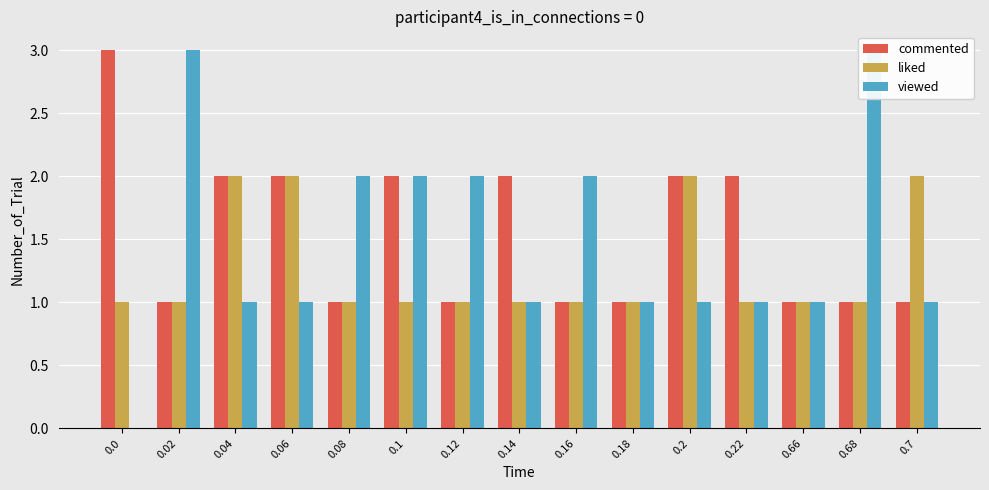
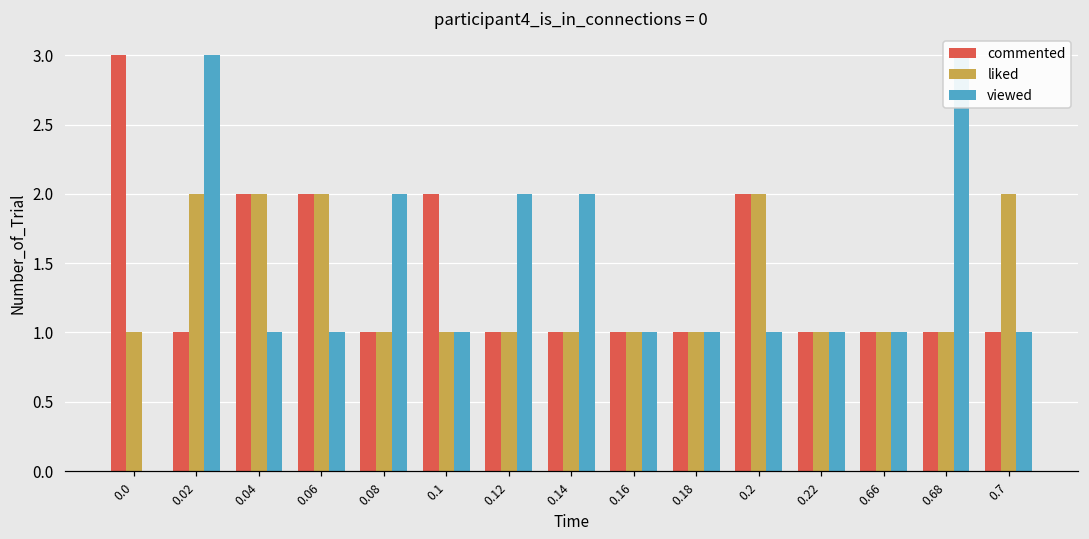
  {
    "commented": {
      "0.0": 3,
      "0.02": 1,
      "0.04": 2,
      "0.06": 2,
      "0.08": 1,
      "0.1": 2,
      "0.12": 1,
-     "0.14": 2,
+     "0.14": 1,
      "0.16": 1,
      "0.18": 1,
      "0.2": 2,
-     "0.22": 2,
+     "0.22": 1,
      "0.66": 1,
      "0.68": 1,
      "0.7": 1
    },
    "liked": {
      "0.0": 1,
-     "0.02": 1,
+     "0.02": 2,
      "0.04": 2,
      "0.06": 2,
      "0.08": 1,
      "0.1": 1,
      "0.12": 1,
      "0.14": 1,
      "0.16": 1,
      "0.18": 1,
      "0.2": 2,
      "0.22": 1,
      "0.66": 1,
      "0.68": 1,
      "0.7": 2
    },
    "viewed": {
      "0.0": 0,
      "0.02": 3,
      "0.04": 1,
      "0.06": 1,
      "0.08": 2,
-     "0.1": 2,
+     "0.1": 1,
      "0.12": 2,
-     "0.14": 1,
-     "0.16": 2,
+     "0.14": 2,
+     "0.16": 1,
      "0.18": 1,
      "0.2": 1,
      "0.22": 1,
      "0.66": 1,
      "0.7": 1
    }
  }
